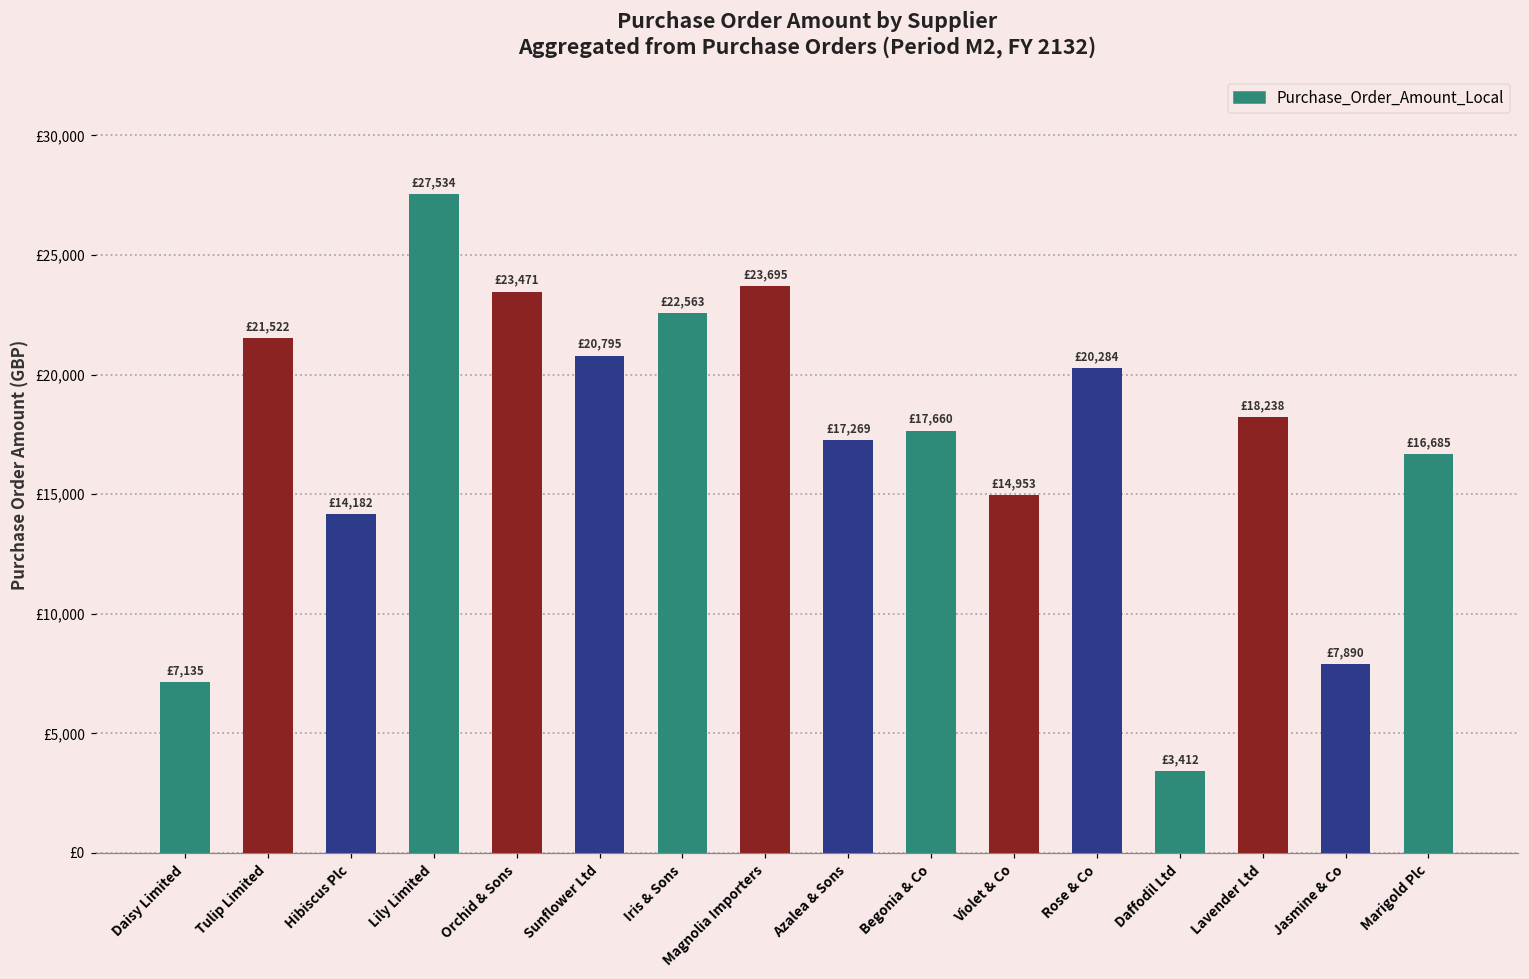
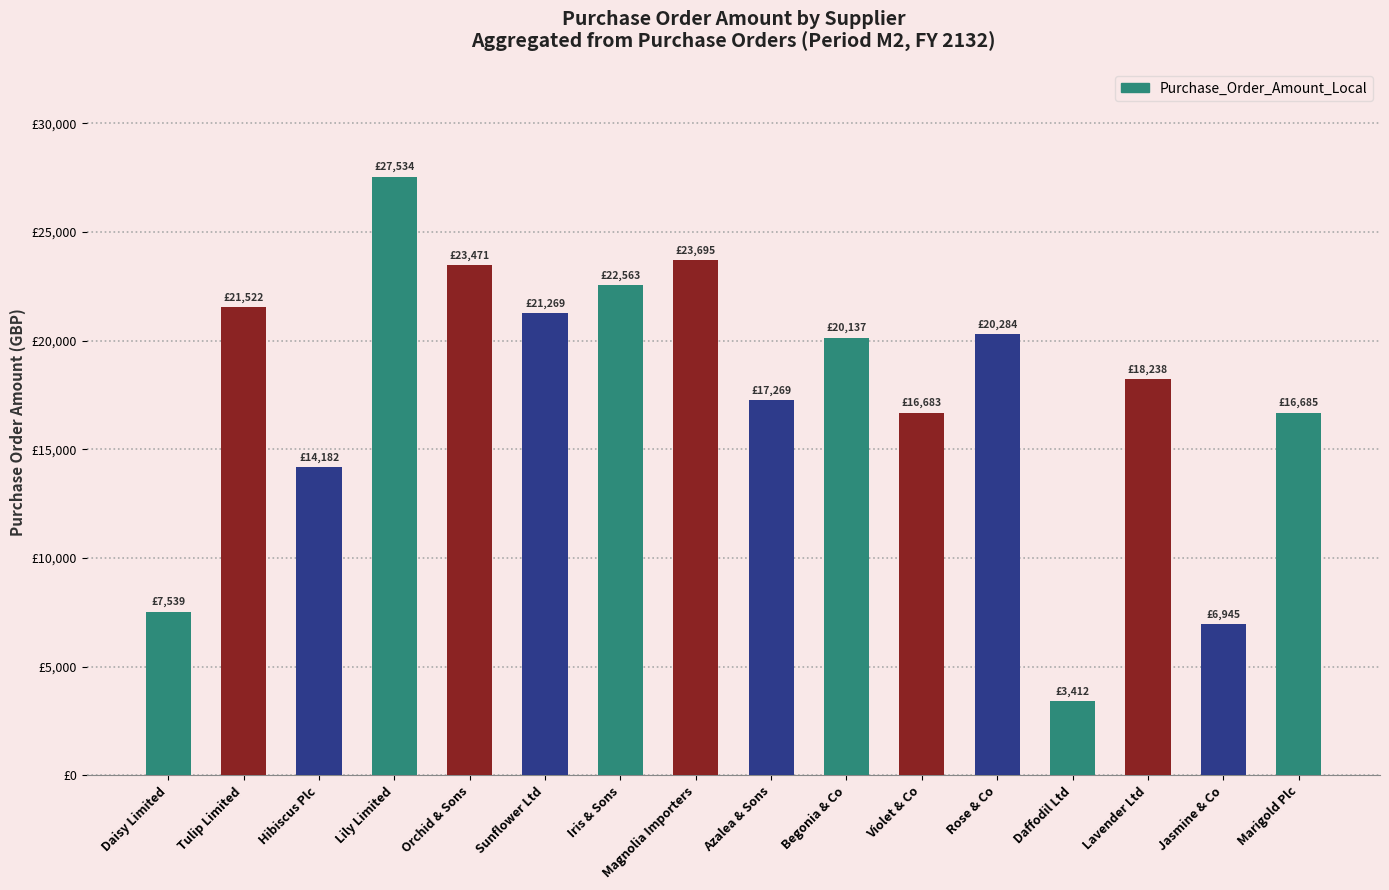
  {
-   "Daisy Limited": "£7,135",
+   "Daisy Limited": "£7,539",
    "Tulip Limited": "£21,522",
    "Hibiscus Plc": "£14,182",
    "Lily Limited": "£27,534",
    "Orchid & Sons": "£23,471",
-   "Sunflower Ltd": "£20,795",
+   "Sunflower Ltd": "£21,269",
    "Iris & Sons": "£22,563",
    "Magnolia Importers": "£23,695",
    "Azalea & Sons": "£17,269",
-   "Begonia & Co": "£17,660",
-   "Violet & Co": "£14,953",
+   "Begonia & Co": "£20,137",
+   "Violet & Co": "£16,683",
    "Rose & Co": "£20,284",
    "Daffodil Ltd": "£3,412",
    "Lavender Ltd": "£18,238",
-   "Jasmine & Co": "£7,890",
+   "Jasmine & Co": "£6,945",
    "Marigold Plc": "£16,685"
  }
